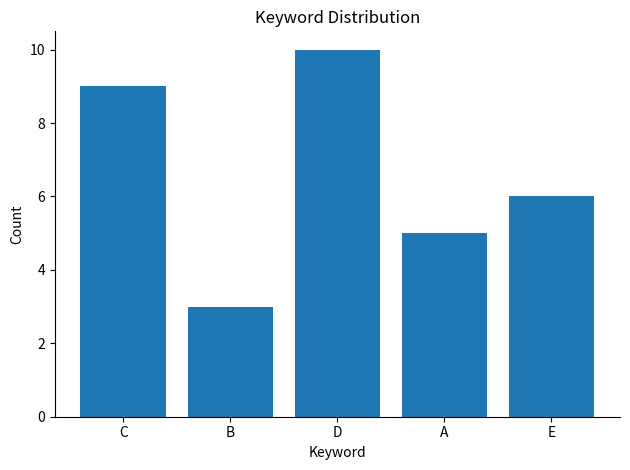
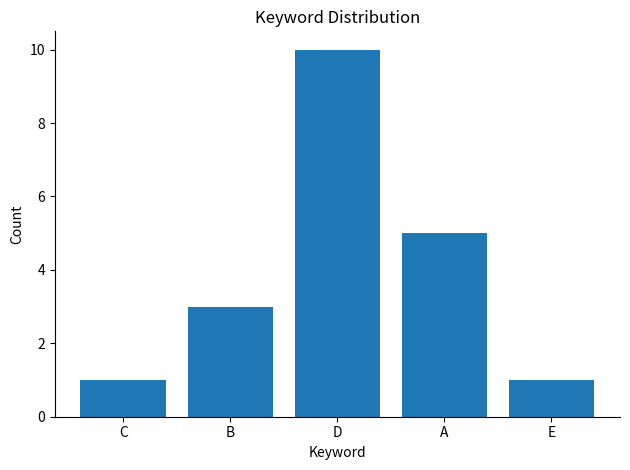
  {
-   "C": 9,
+   "C": 1,
    "B": 3,
    "D": 10,
    "A": 5,
-   "E": 6
+   "E": 1
  }
